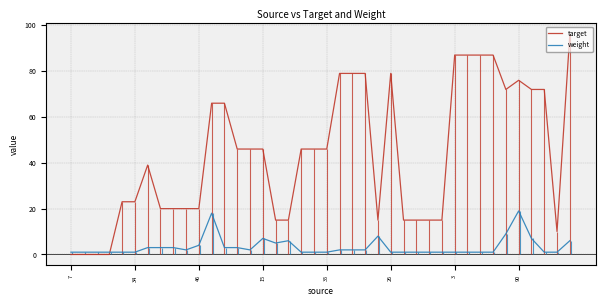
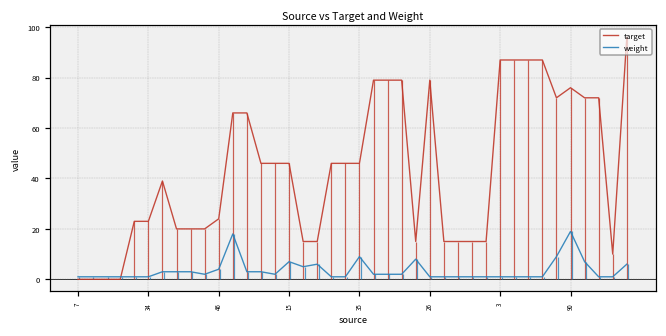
  {
    "target": {
-     "46": 20,
+     "46": 24,
      "15": 46,
      "35": 46,
      "90": 76
    },
    "weight": {
      "46": 4,
      "15": 7,
-     "35": 1,
+     "35": 9,
      "90": 19
    }
  }
